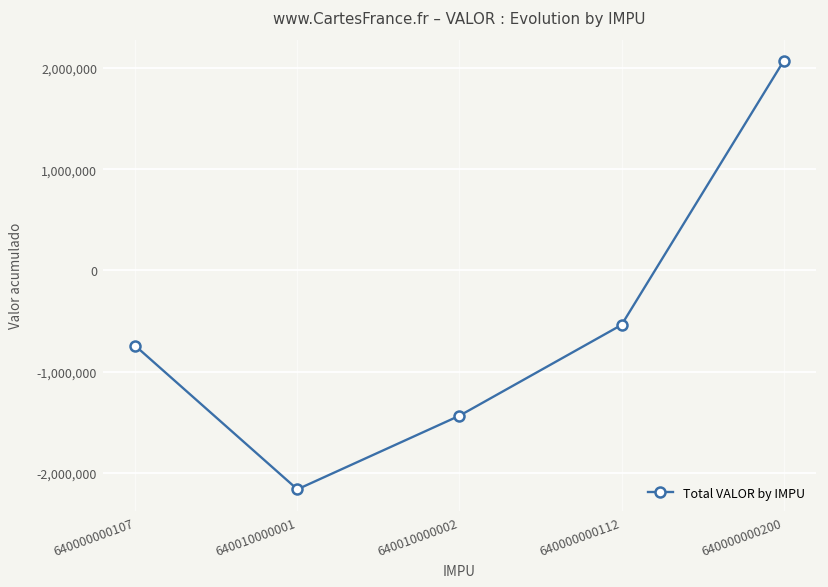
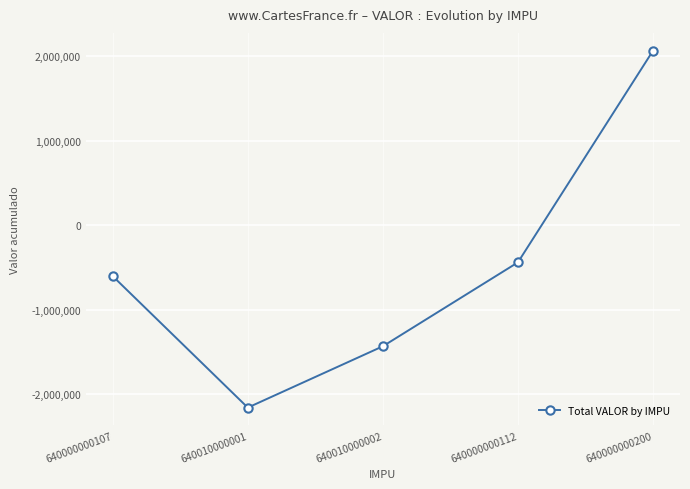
  {
-   "640000000107": "-700,000",
+   "640000000107": "-600,000",
    "640010000001": "-2,200,000",
    "640010000002": "-1,400,000",
-   "640000000112": "-500,000",
+   "640000000112": "-400,000",
    "640000000200": "2,100,000"
  }
